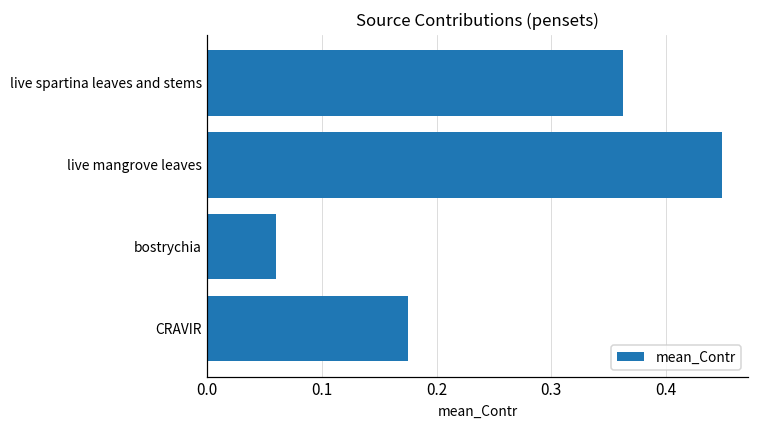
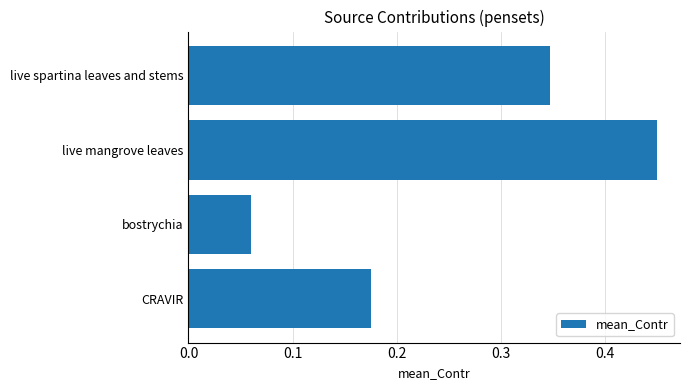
  {
-   "live spartina leaves and stems": 0.363,
+   "live spartina leaves and stems": 0.347,
    "live mangrove leaves": 0.449,
    "bostrychia": 0.060,
    "CRAVIR": 0.175
  }
